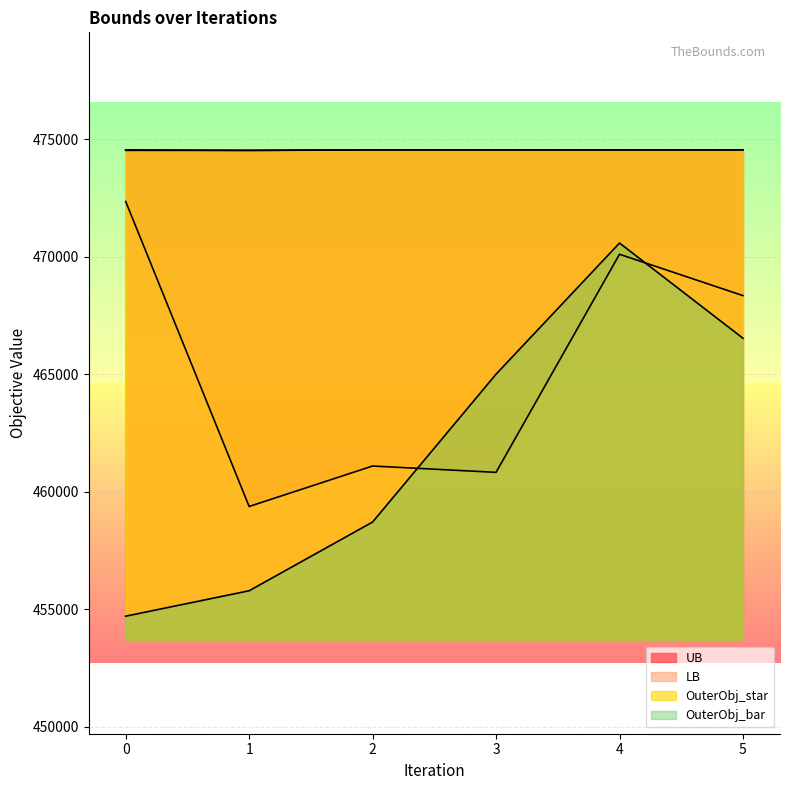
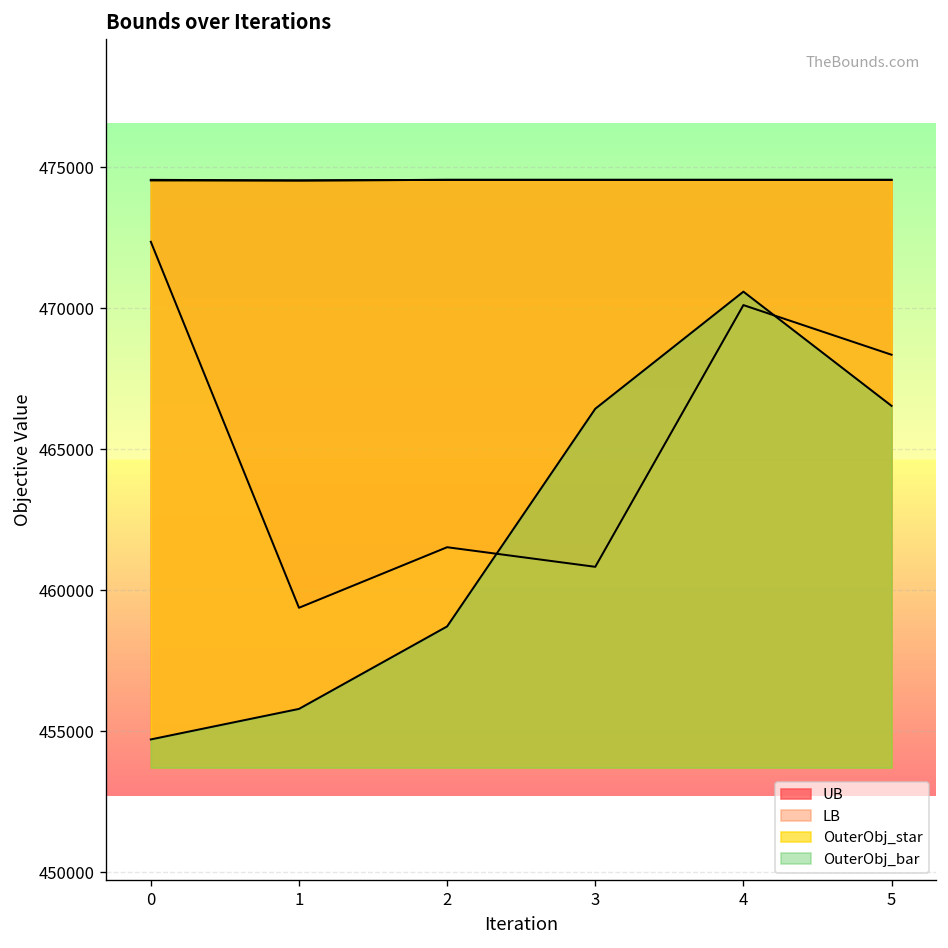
  {
    "OuterObj_star": {
      "0": 474500,
      "1": 474500,
      "2": 474500,
      "3": 474500,
      "4": 474500,
      "5": 474500
    },
    "LB": {
      "0": 472400,
      "1": 459400,
-     "2": 461100,
+     "2": 461500,
      "3": 460800,
      "4": 470100,
      "5": 468300
    },
    "OuterObj_bar": {
      "0": 454700,
      "1": 455800,
      "2": 458700,
-     "3": 465000,
+     "3": 466400,
      "4": 470600,
      "5": 466500
    }
  }
